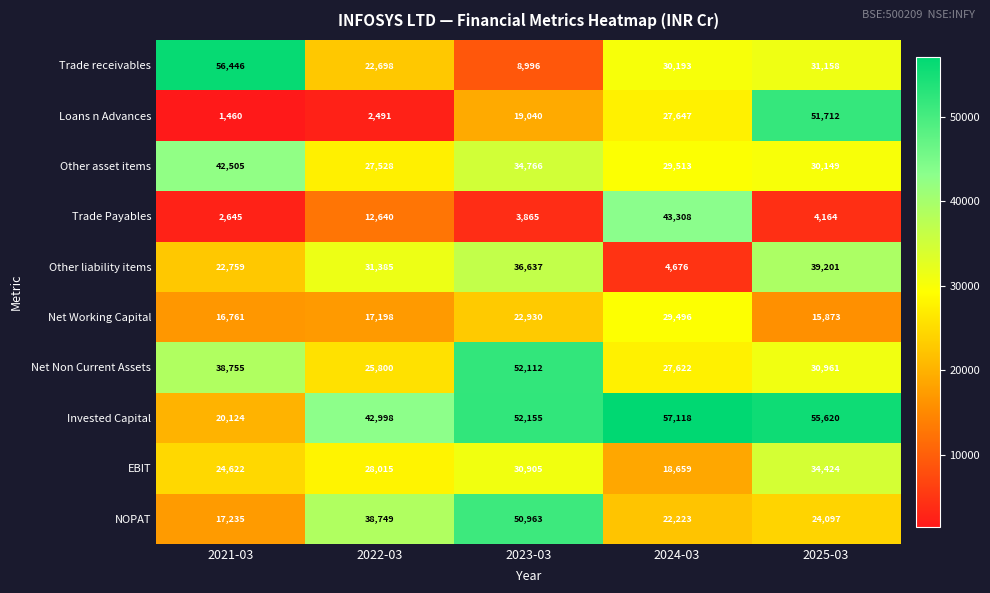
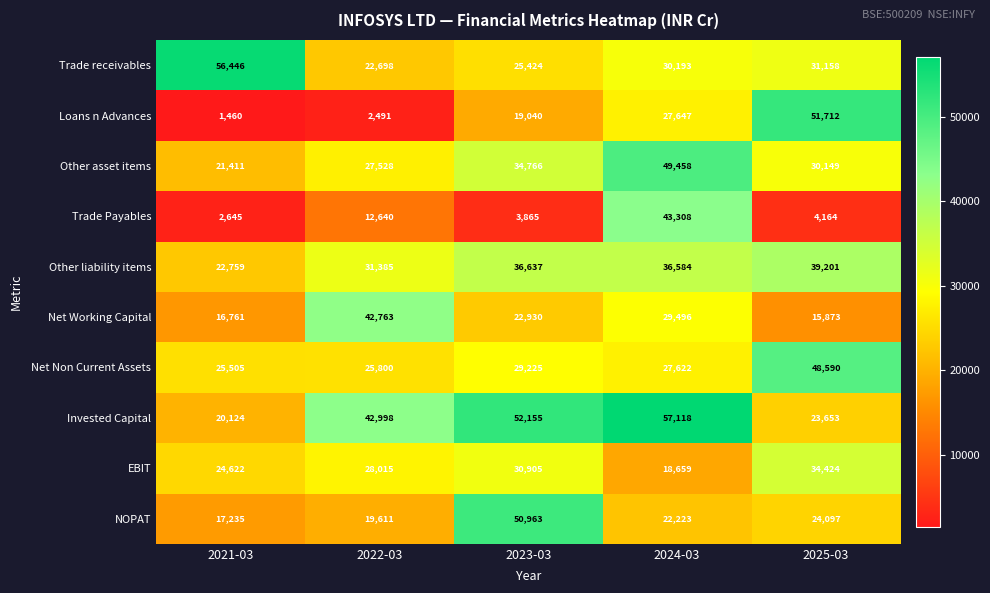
  {
    "Trade receivables": {
      "2021-03": "56,446",
      "2022-03": "22,698",
-     "2023-03": "8,996",
+     "2023-03": "25,424",
      "2024-03": "30,193",
      "2025-03": "31,158"
    },
    "Loans n Advances": {
      "2021-03": "1,460",
      "2022-03": "2,491",
      "2023-03": "19,040",
      "2024-03": "27,647",
      "2025-03": "51,712"
    },
    "Other asset items": {
-     "2021-03": "42,505",
+     "2021-03": "21,411",
      "2022-03": "27,528",
      "2023-03": "34,766",
-     "2024-03": "29,513",
+     "2024-03": "49,458",
      "2025-03": "30,149"
    },
    "Trade Payables": {
      "2021-03": "2,645",
      "2022-03": "12,640",
      "2023-03": "3,865",
      "2024-03": "43,308",
      "2025-03": "4,164"
    },
    "Other liability items": {
      "2021-03": "22,759",
      "2022-03": "31,385",
      "2023-03": "36,637",
-     "2024-03": "4,676",
+     "2024-03": "36,584",
      "2025-03": "39,201"
    },
    "Net Working Capital": {
      "2021-03": "16,761",
-     "2022-03": "17,198",
+     "2022-03": "42,763",
      "2023-03": "22,930",
      "2024-03": "29,496",
      "2025-03": "15,873"
    },
    "Net Non Current Assets": {
-     "2021-03": "38,755",
+     "2021-03": "25,505",
      "2022-03": "25,800",
-     "2023-03": "52,112",
+     "2023-03": "29,225",
      "2024-03": "27,622",
-     "2025-03": "30,961"
+     "2025-03": "48,590"
    },
    "Invested Capital": {
      "2021-03": "20,124",
      "2022-03": "42,998",
      "2023-03": "52,155",
      "2024-03": "57,118",
-     "2025-03": "55,620"
+     "2025-03": "23,653"
    },
    "EBIT": {
      "2021-03": "24,622",
      "2022-03": "28,015",
      "2023-03": "30,905",
      "2024-03": "18,659",
      "2025-03": "34,424"
    },
    "NOPAT": {
      "2021-03": "17,235",
-     "2022-03": "38,749",
+     "2022-03": "19,611",
      "2023-03": "50,963",
      "2024-03": "22,223",
      "2025-03": "24,097"
    }
  }
